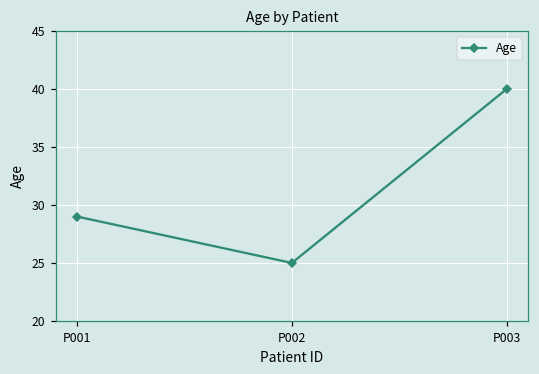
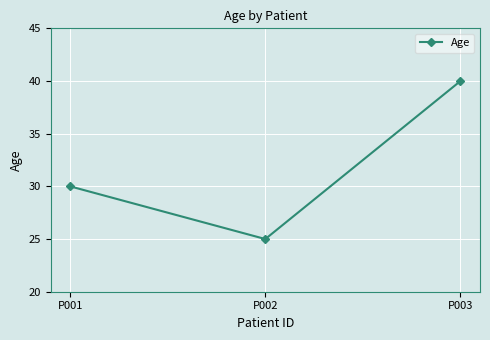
  {
-   "P001": 29,
+   "P001": 30,
    "P002": 25,
    "P003": 40
  }
